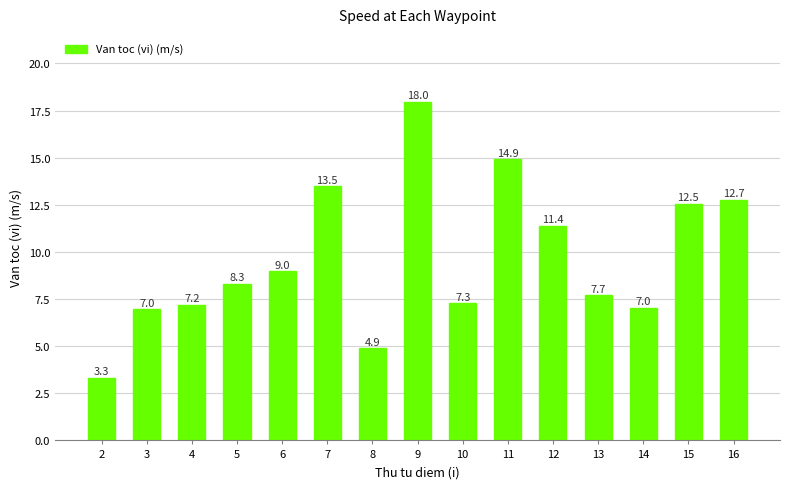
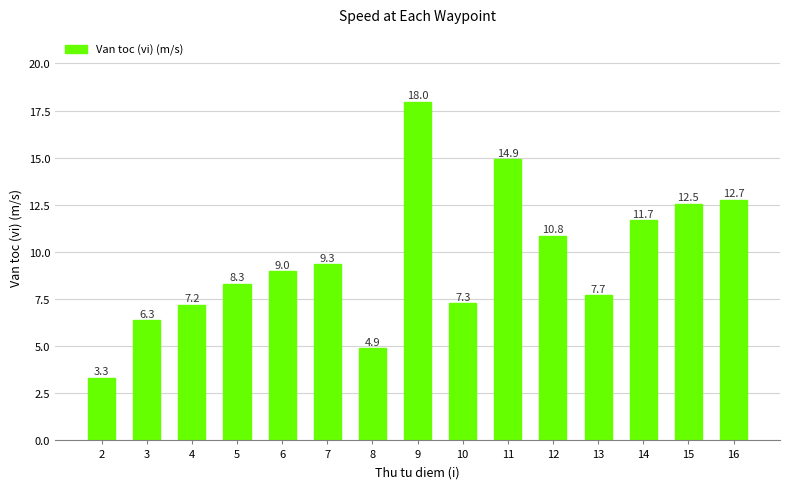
  {
    "2": 3.3,
-   "3": 7.0,
+   "3": 6.3,
    "4": 7.2,
    "5": 8.3,
    "6": 9.0,
-   "7": 13.5,
+   "7": 9.3,
    "8": 4.9,
    "9": 18.0,
    "10": 7.3,
    "11": 14.9,
-   "12": 11.4,
+   "12": 10.8,
    "13": 7.7,
-   "14": 7.0,
+   "14": 11.7,
    "15": 12.5,
    "16": 12.7
  }
